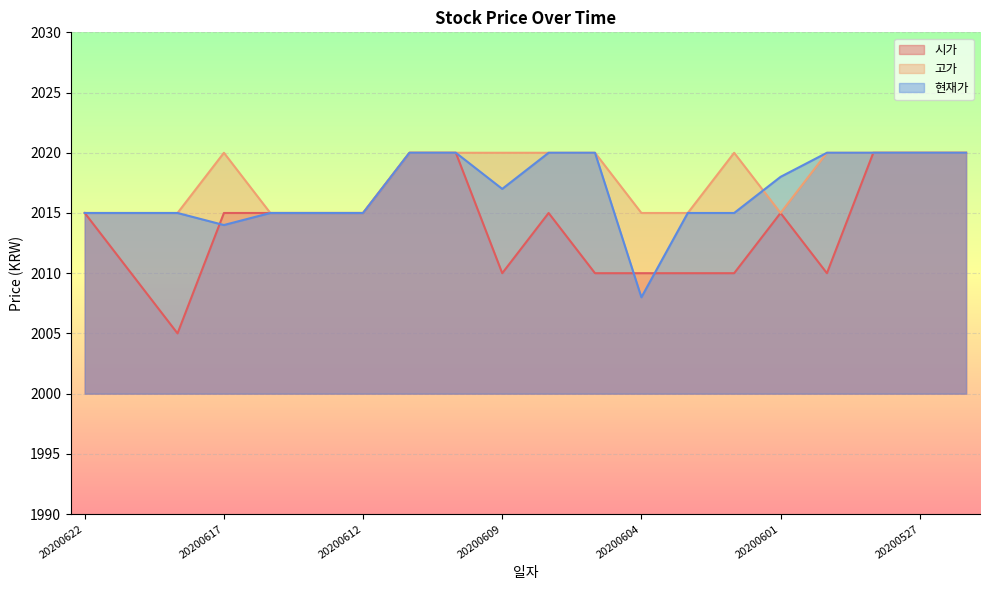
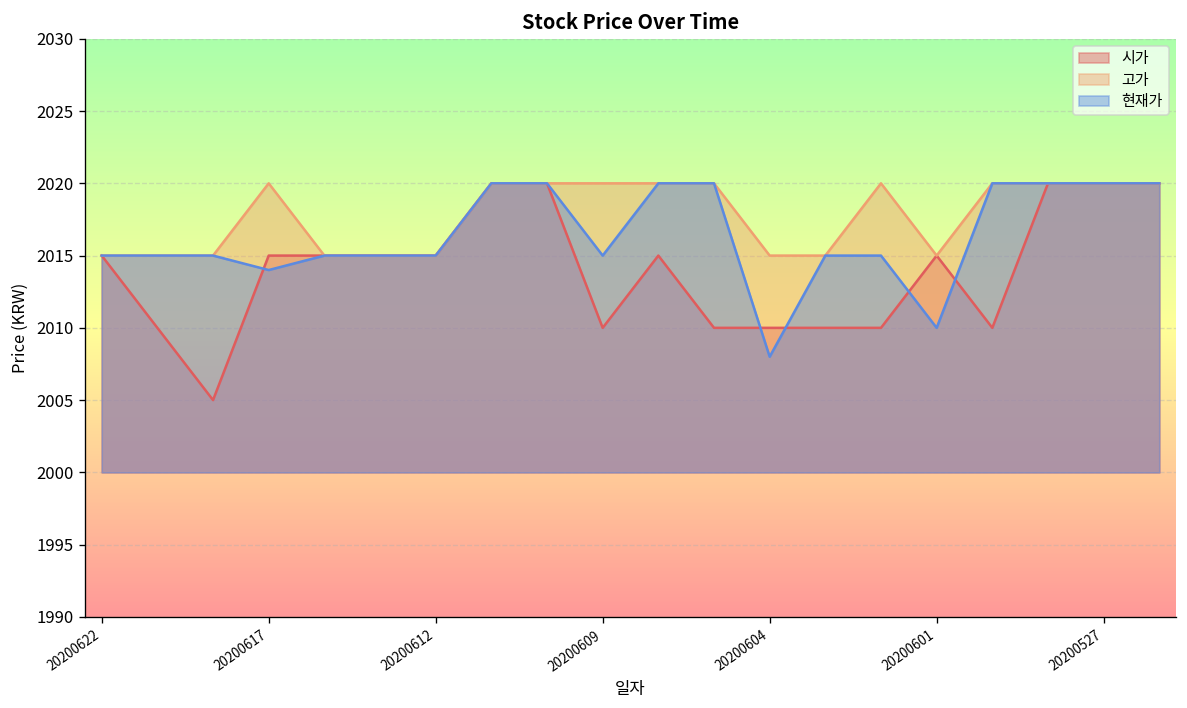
  {
    "현재가": {
      "20200617": 2014,
-     "20200609": 2017,
+     "20200609": 2015,
      "20200604": 2008,
-     "20200601": 2018
+     "20200601": 2010
    }
  }
